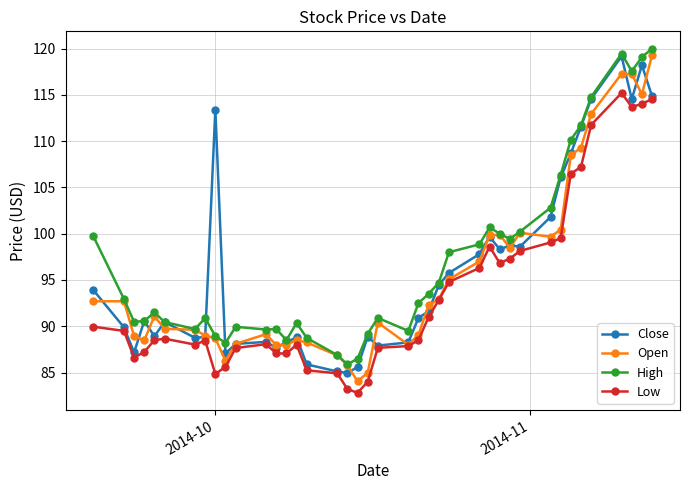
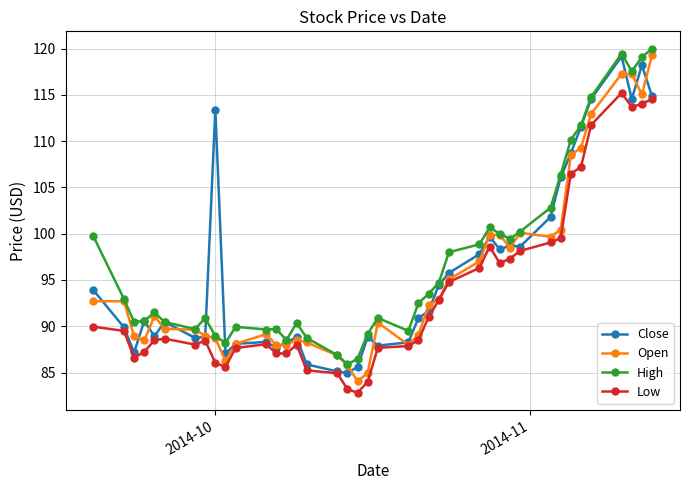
  {
    "Close": {
      "2014-10": 113
    },
    "Low": {
-     "2014-10": 85
+     "2014-10": 86
    }
  }
